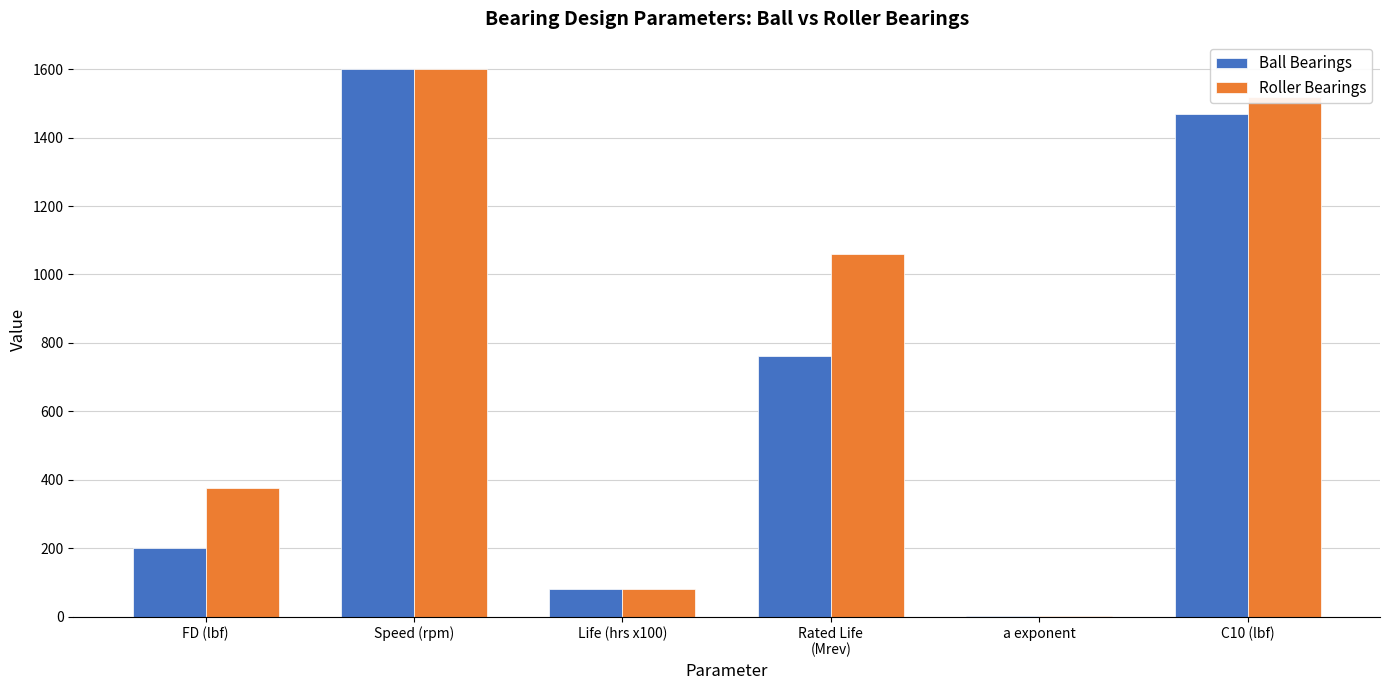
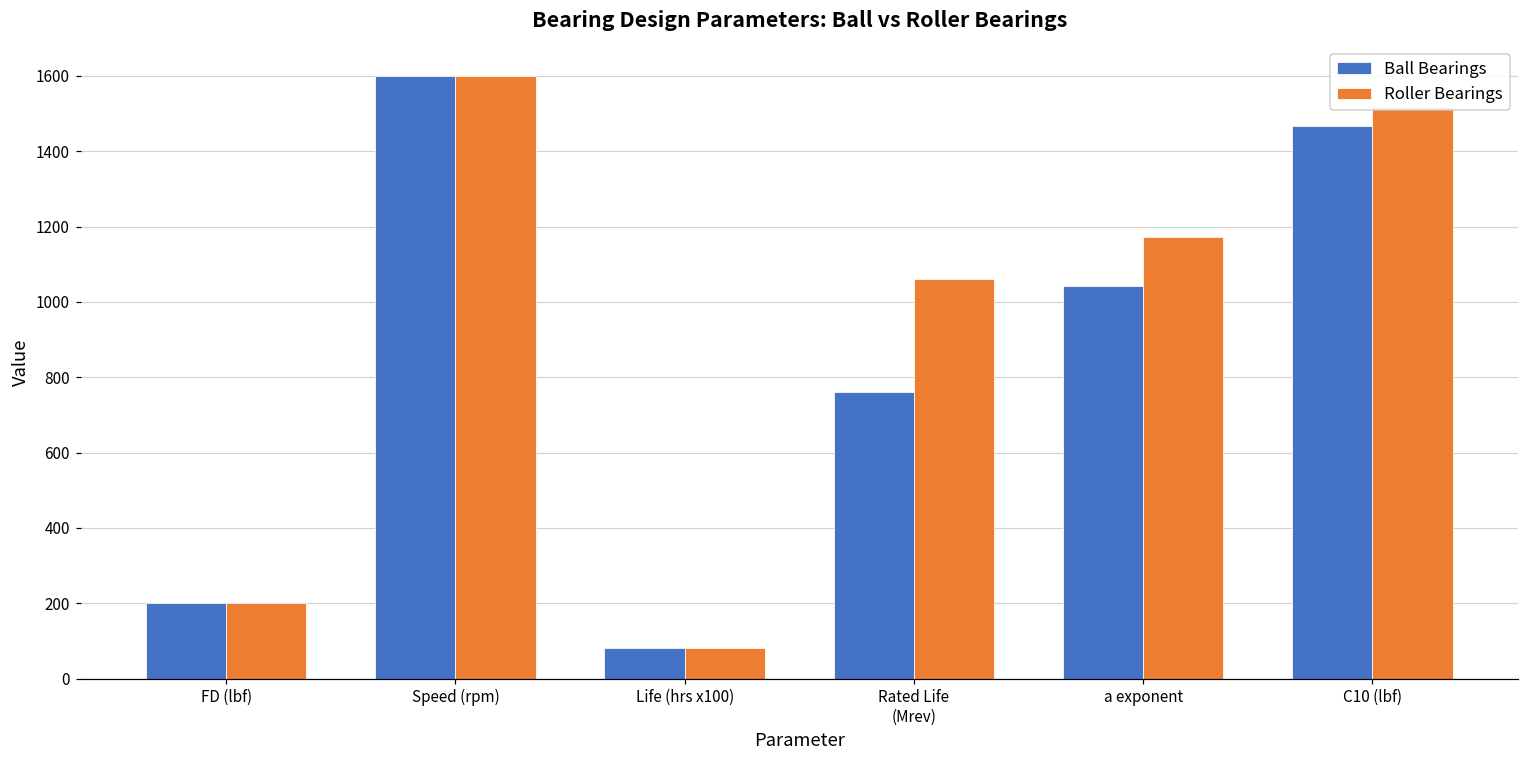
  {
    "Ball Bearings": {
      "FD (lbf)": 200,
      "Speed (rpm)": 1600,
      "Life (hrs x100)": 80,
      "Rated Life (Mrev)": 760,
-     "a exponent": 0,
+     "a exponent": 1040,
      "C10 (lbf)": 1470
    },
    "Roller Bearings": {
-     "FD (lbf)": 380,
+     "FD (lbf)": 200,
      "Speed (rpm)": 1600,
      "Life (hrs x100)": 80,
      "Rated Life (Mrev)": 1060,
-     "a exponent": 0
+     "a exponent": 1170
    }
  }
